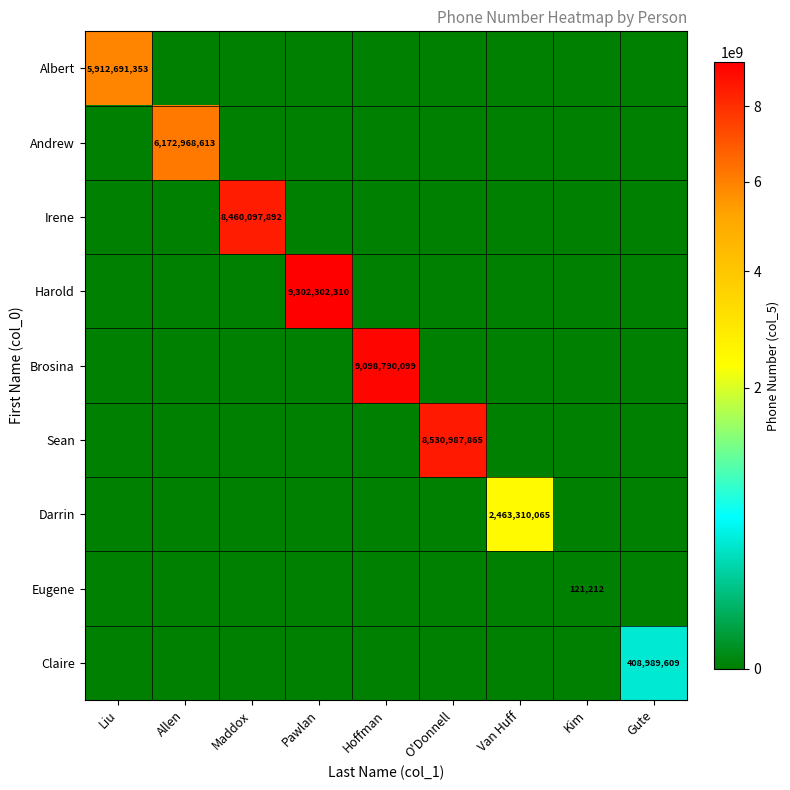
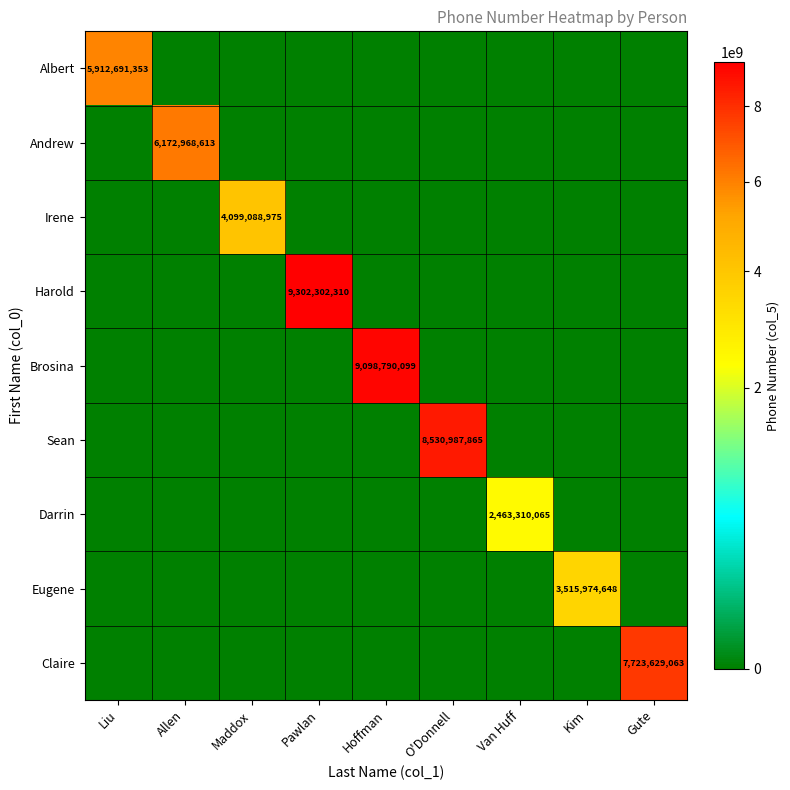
  {
    "Albert": {
      "Liu": "5,912,691,353"
    },
    "Andrew": {
      "Allen": "6,172,968,613"
    },
    "Irene": {
-     "Maddox": "8,460,097,892"
+     "Maddox": "4,099,088,975"
    },
    "Harold": {
      "Pawlan": "9,302,302,310"
    },
    "Brosina": {
      "Hoffman": "9,098,790,099"
    },
    "Sean": {
      "O'Donnell": "8,530,987,865"
    },
    "Darrin": {
      "Van Huff": "2,463,310,065"
    },
    "Eugene": {
-     "Kim": "121,212"
+     "Kim": "3,515,974,648"
    },
    "Claire": {
-     "Gute": "408,989,609"
+     "Gute": "7,723,629,063"
    }
  }
